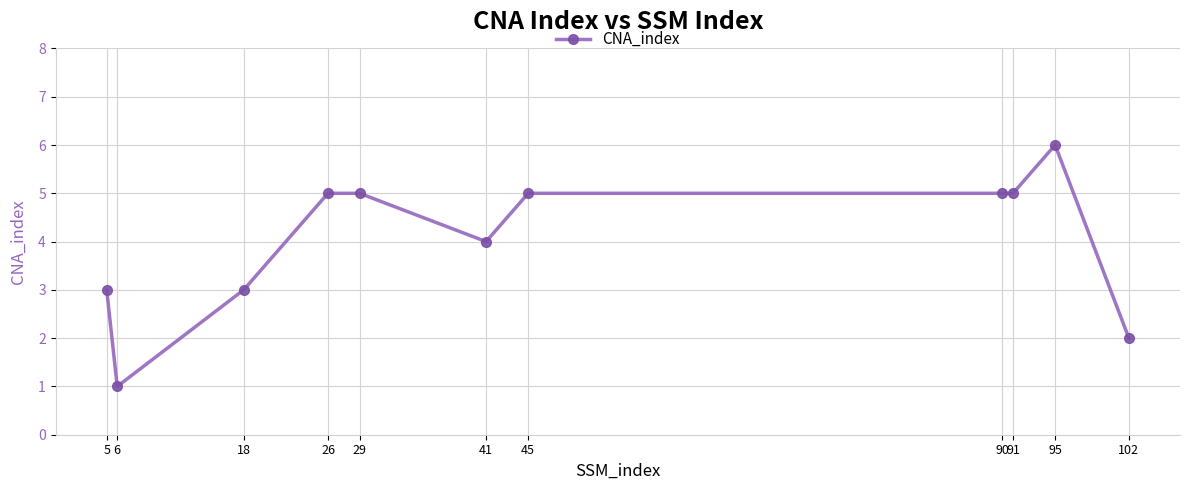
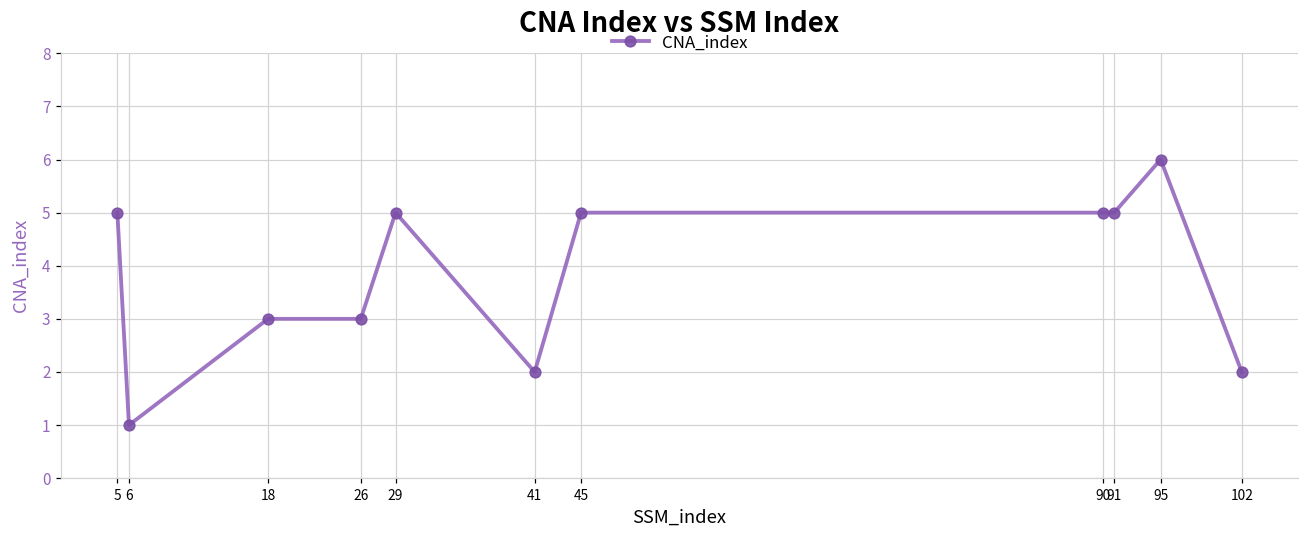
  {
-   "5": 3,
+   "5": 5,
    "6": 1,
    "18": 3,
-   "26": 5,
+   "26": 3,
    "29": 5,
-   "41": 4,
+   "41": 2,
    "45": 5,
    "95": 6,
    "102": 2
  }
